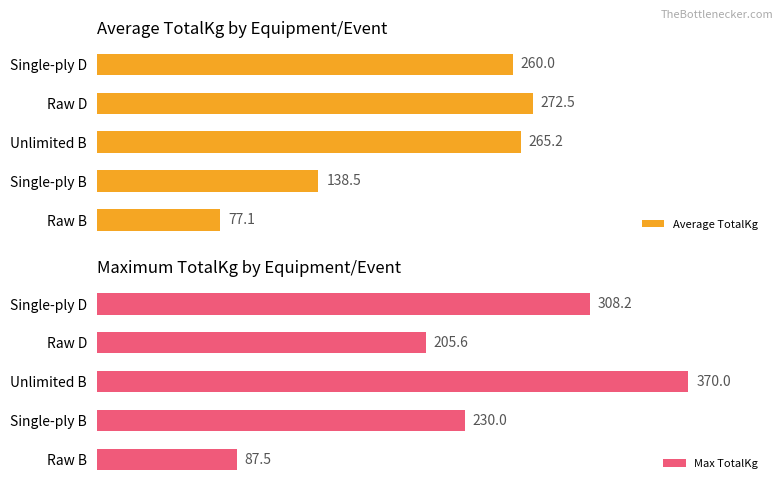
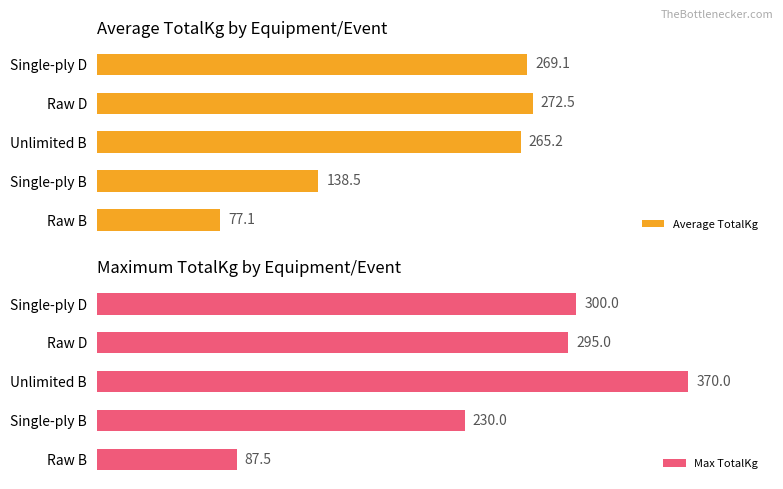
  {
    "Average TotalKg by Equipment/Event": {
-     "Single-ply D": 260.0,
+     "Single-ply D": 269.1,
      "Raw D": 272.5,
      "Unlimited B": 265.2,
      "Single-ply B": 138.5,
      "Raw B": 77.1
    },
    "Maximum TotalKg by Equipment/Event": {
-     "Single-ply D": 308.2,
-     "Raw D": 205.6,
+     "Single-ply D": 300.0,
+     "Raw D": 295.0,
      "Unlimited B": 370.0,
      "Single-ply B": 230.0,
      "Raw B": 87.5
    }
  }
